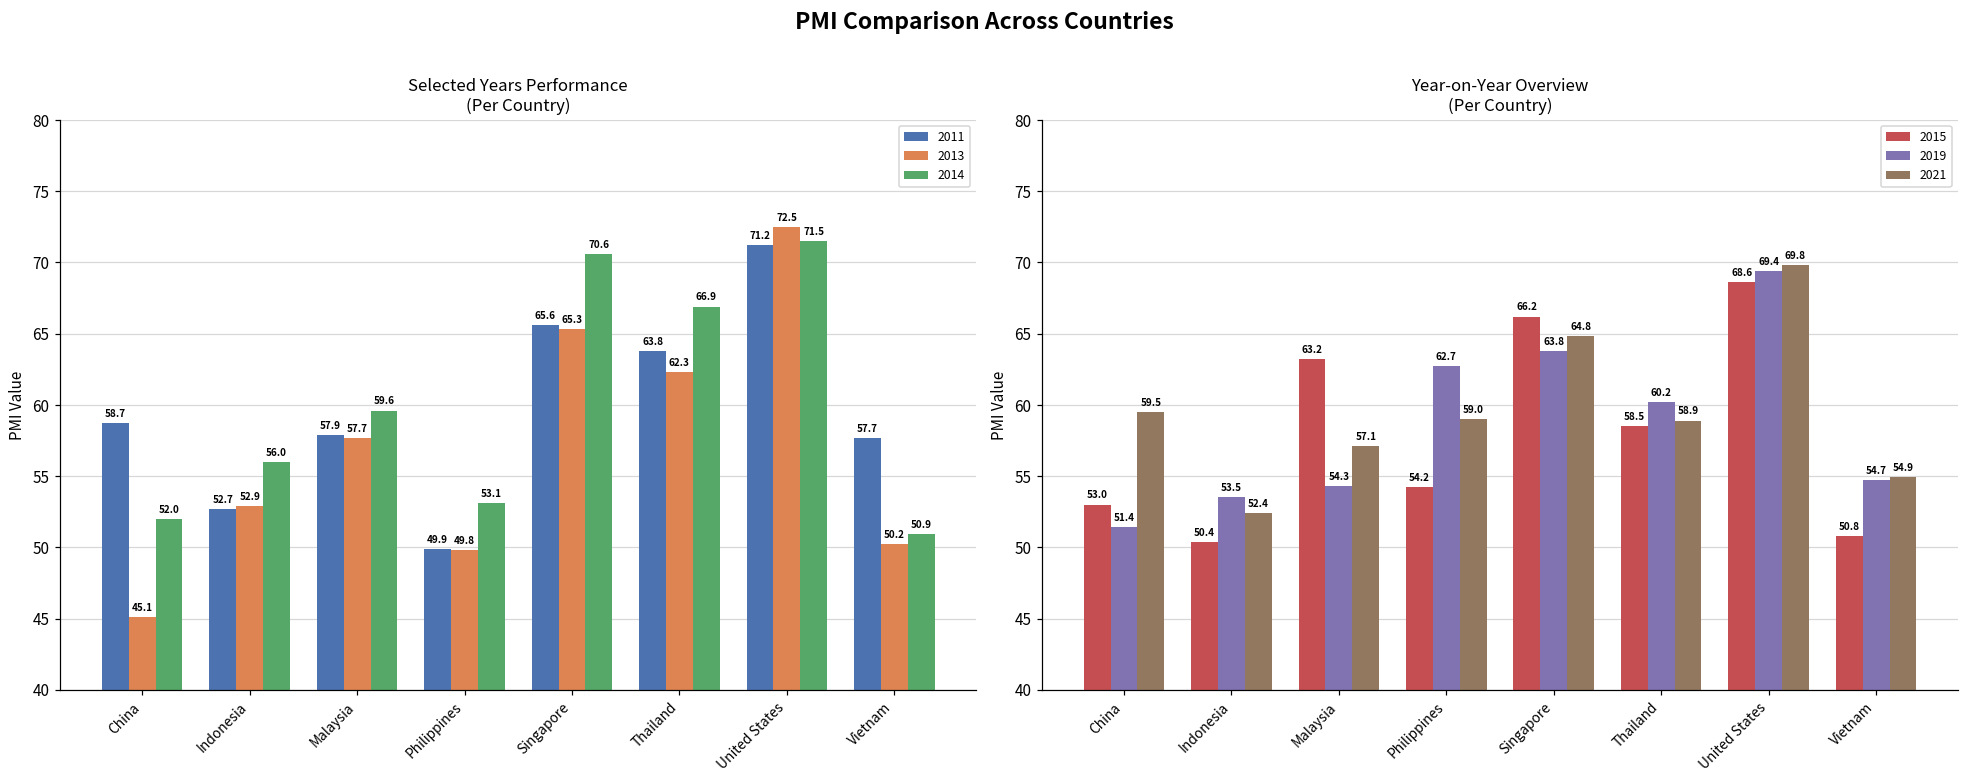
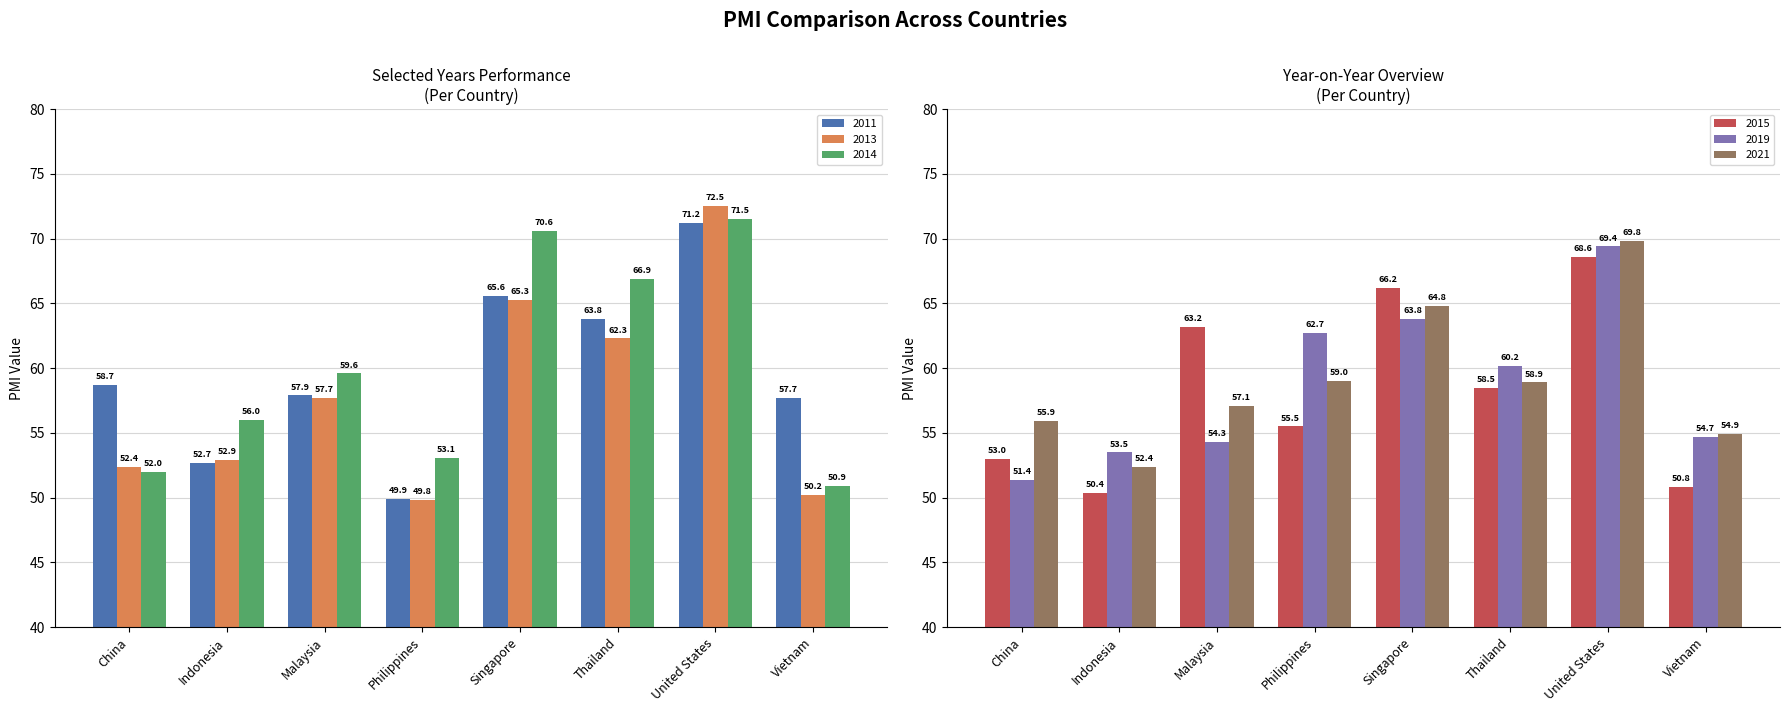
  {
    "Selected Years Performance (Per Country)": {
      "2011": {
        "China": 58.7,
        "Indonesia": 52.7,
        "Malaysia": 57.9,
        "Philippines": 49.9,
        "Singapore": 65.6,
        "Thailand": 63.8,
        "United States": 71.2,
        "Vietnam": 57.7
      },
      "2013": {
-       "China": 45.1,
+       "China": 52.4,
        "Indonesia": 52.9,
        "Malaysia": 57.7,
        "Philippines": 49.8,
        "Singapore": 65.3,
        "Thailand": 62.3,
        "United States": 72.5,
        "Vietnam": 50.2
      },
      "2014": {
        "China": 52.0,
        "Indonesia": 56.0,
        "Malaysia": 59.6,
        "Philippines": 53.1,
        "Singapore": 70.6,
        "Thailand": 66.9,
        "United States": 71.5,
        "Vietnam": 50.9
      }
    },
    "Year-on-Year Overview (Per Country)": {
      "2015": {
        "China": 53.0,
        "Indonesia": 50.4,
        "Malaysia": 63.2,
-       "Philippines": 54.2,
+       "Philippines": 55.5,
        "Singapore": 66.2,
        "Thailand": 58.5,
        "United States": 68.6,
        "Vietnam": 50.8
      },
      "2019": {
        "China": 51.4,
        "Indonesia": 53.5,
        "Malaysia": 54.3,
        "Philippines": 62.7,
        "Singapore": 63.8,
        "Thailand": 60.2,
        "United States": 69.4,
        "Vietnam": 54.7
      },
      "2021": {
-       "China": 59.5,
+       "China": 55.9,
        "Indonesia": 52.4,
        "Malaysia": 57.1,
        "Philippines": 59.0,
        "Singapore": 64.8,
        "Thailand": 58.9,
        "United States": 69.8,
        "Vietnam": 54.9
      }
    }
  }
